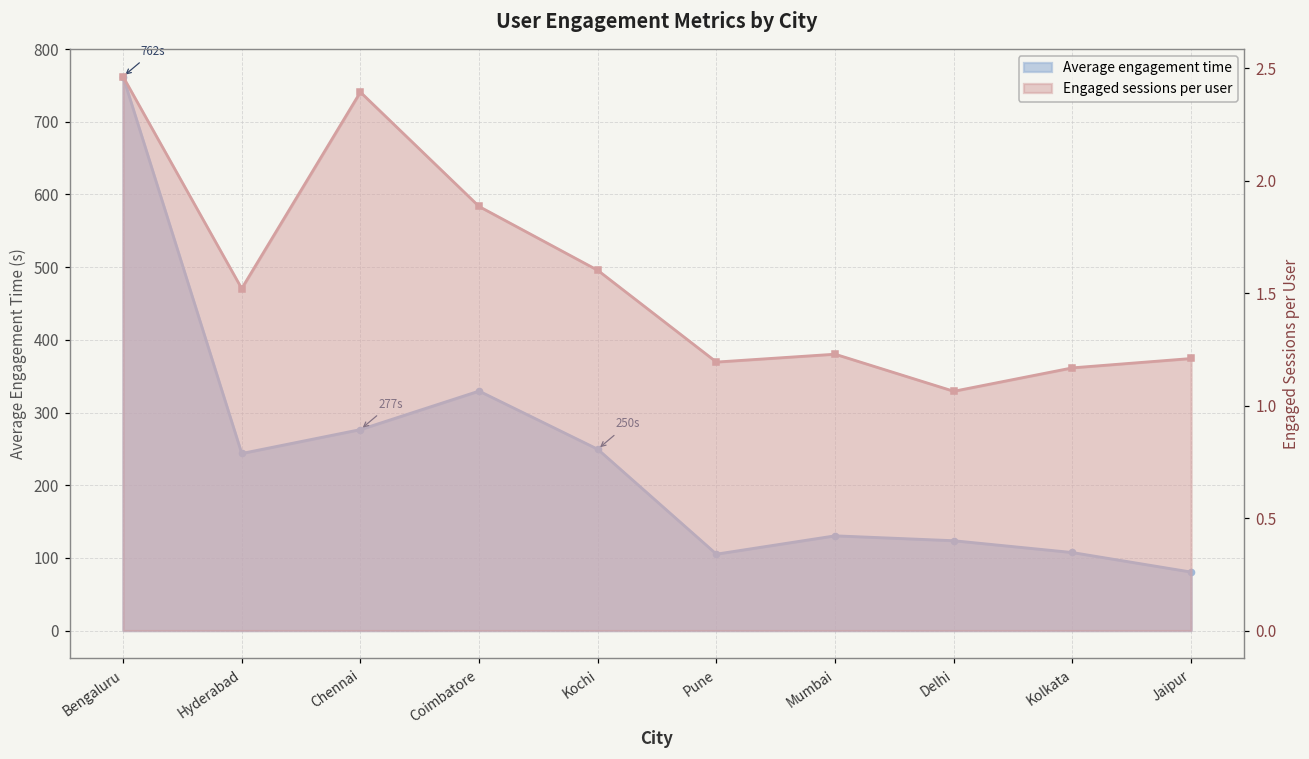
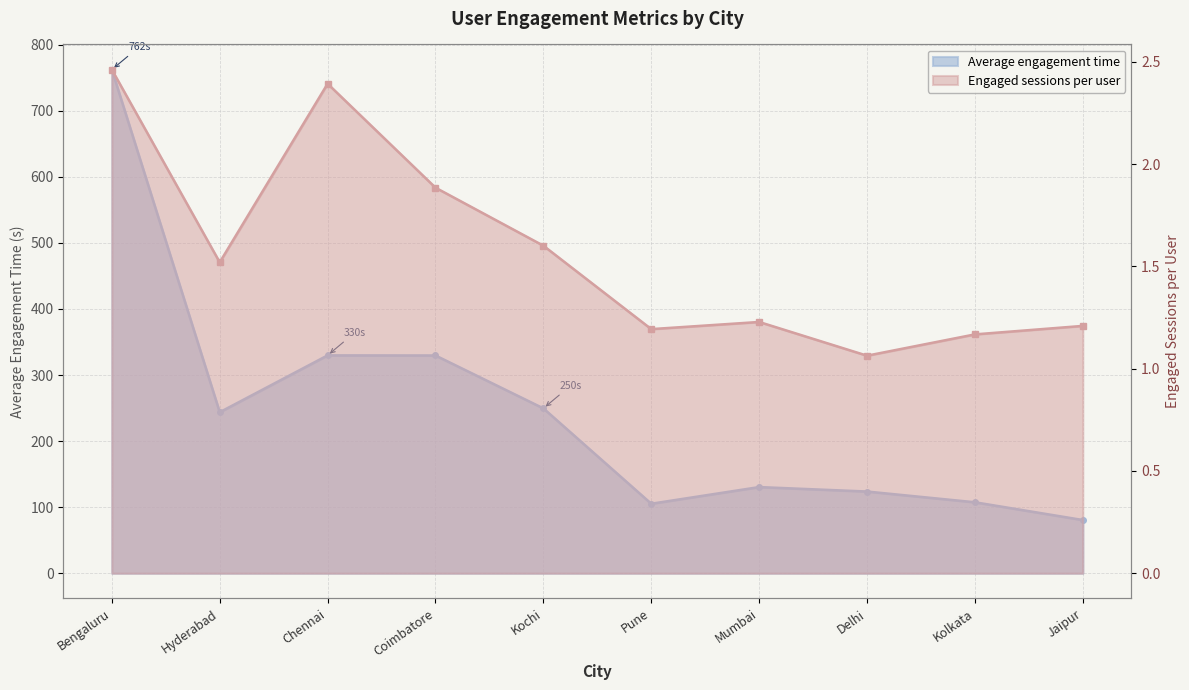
  {
    "Average engagement time": {
      "Bengaluru": "762s",
-     "Chennai": "277s",
+     "Chennai": "330s",
      "Kochi": "250s"
    }
  }
